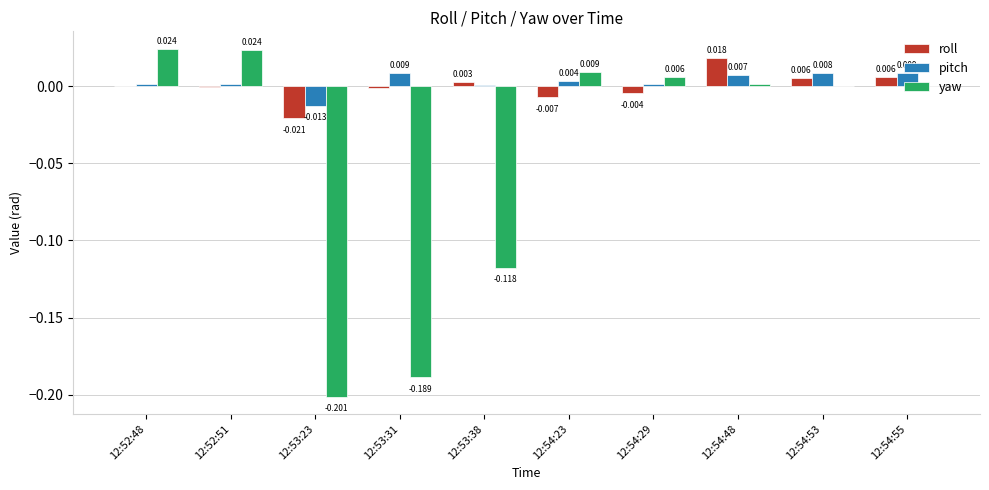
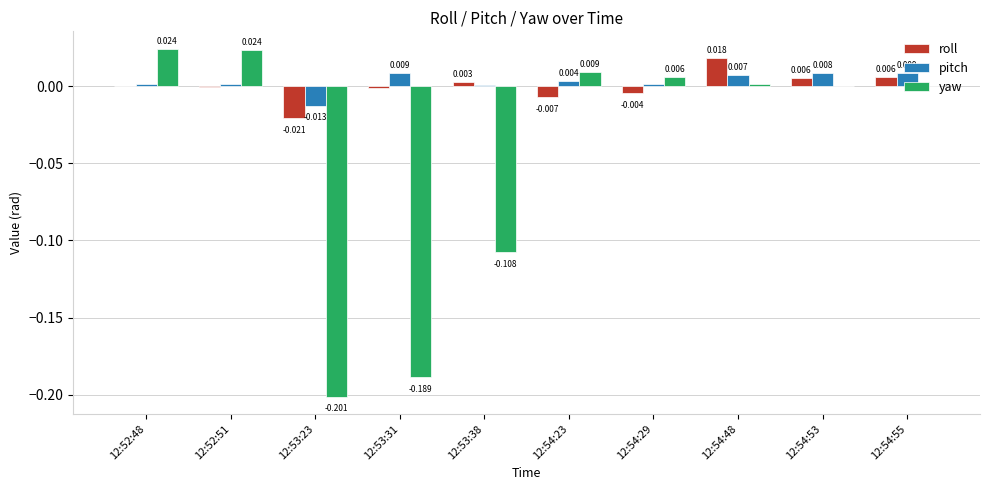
  {
    "roll": {
      "12:53:23": -0.021,
      "12:53:38": 0.003,
      "12:54:23": -0.007,
      "12:54:29": -0.004,
      "12:54:48": 0.018,
      "12:54:53": 0.006,
      "12:54:55": 0.006
    },
    "pitch": {
      "12:53:23": -0.013,
      "12:53:31": 0.009,
      "12:54:23": 0.004,
      "12:54:48": 0.007,
      "12:54:53": 0.008,
      "12:54:55": 0.009
    },
    "yaw": {
      "12:52:48": 0.024,
      "12:52:51": 0.024,
      "12:53:23": -0.201,
      "12:53:31": -0.189,
-     "12:53:38": -0.118,
+     "12:53:38": -0.108,
      "12:54:23": 0.009,
      "12:54:29": 0.006
    }
  }
